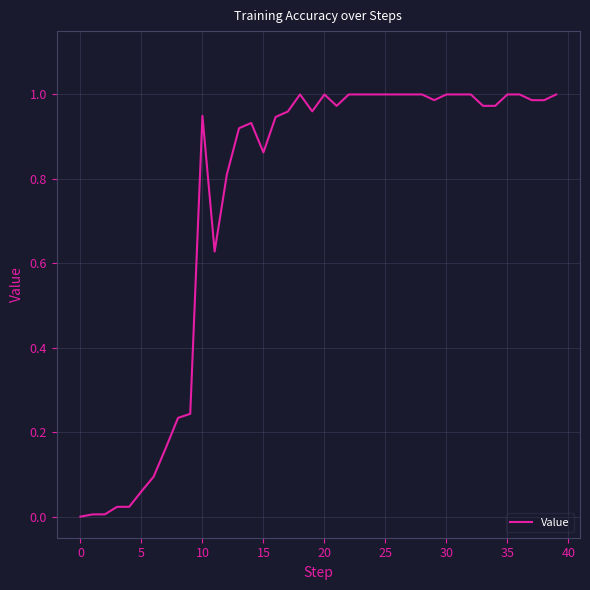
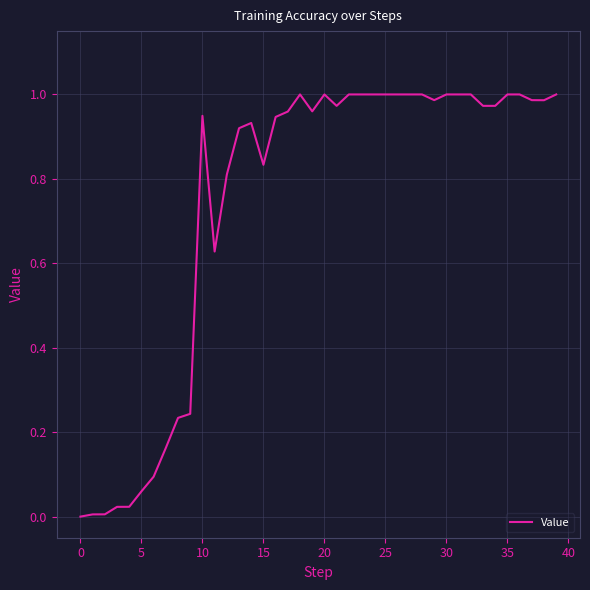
  {
    "0": 0.00,
    "5": 0.06,
    "10": 0.95,
-   "15": 0.86,
+   "15": 0.83,
    "20": 1.00,
    "25": 1.00,
    "30": 1.00,
    "35": 1.00
  }
